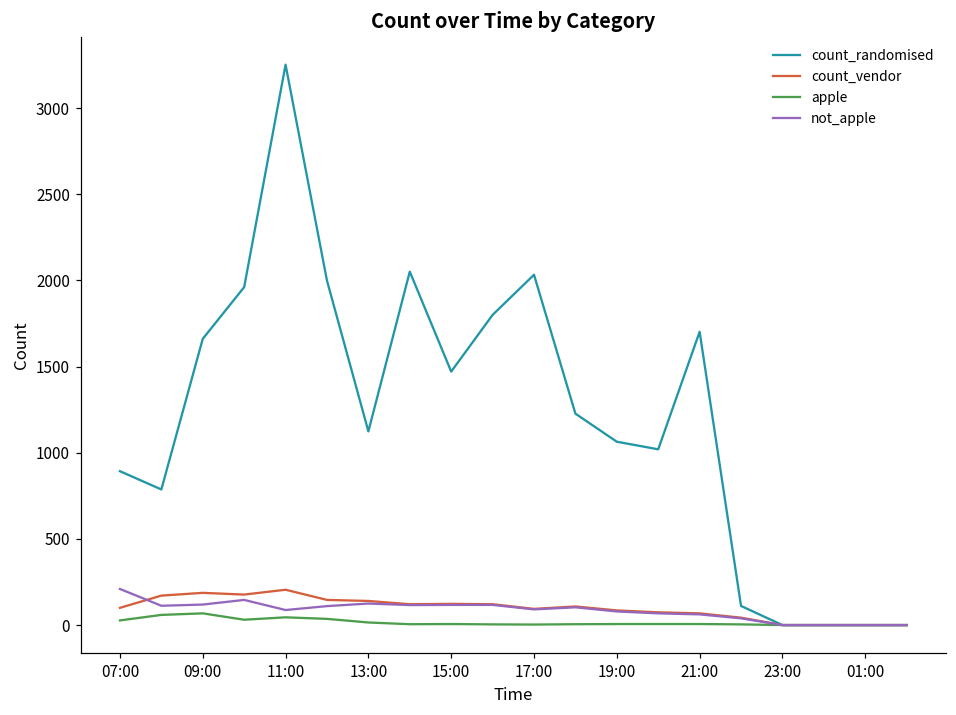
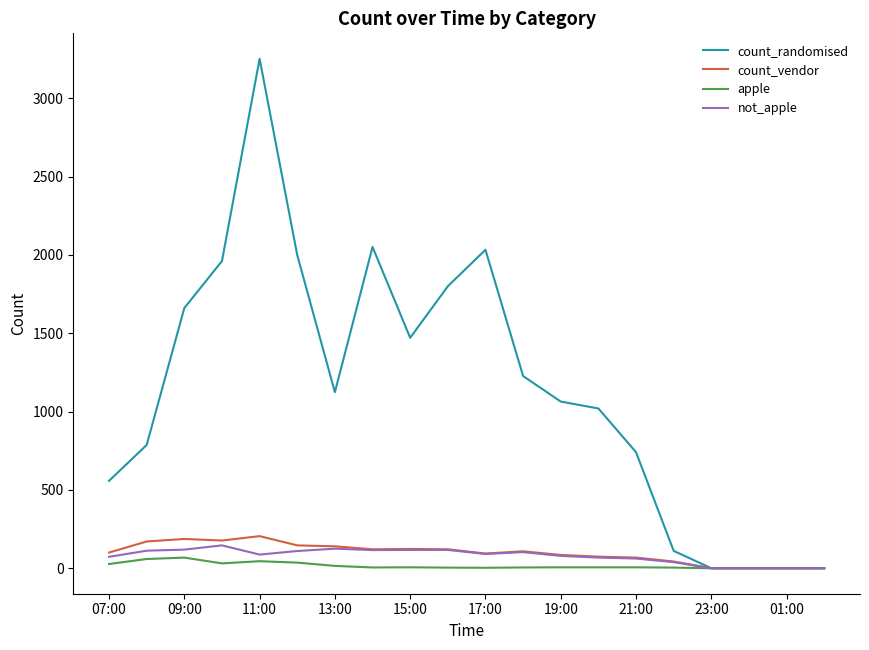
  {
    "count_randomised": {
-     "07:00": 890,
+     "07:00": 560,
      "09:00": 1660,
      "11:00": 3250,
      "13:00": 1120,
      "15:00": 1470,
      "17:00": 2030,
      "19:00": 1060,
-     "21:00": 1700
+     "21:00": 740
    },
    "count_vendor": {
      "07:00": 100,
      "09:00": 190,
      "11:00": 210
    },
    "apple": {
      "07:00": 30,
      "09:00": 70,
      "11:00": 50,
      "13:00": 20,
      "15:00": 10,
      "17:00": 0,
      "19:00": 10,
      "21:00": 10
    },
    "not_apple": {
-     "07:00": 210,
+     "07:00": 70,
      "09:00": 120,
      "11:00": 90
    }
  }
